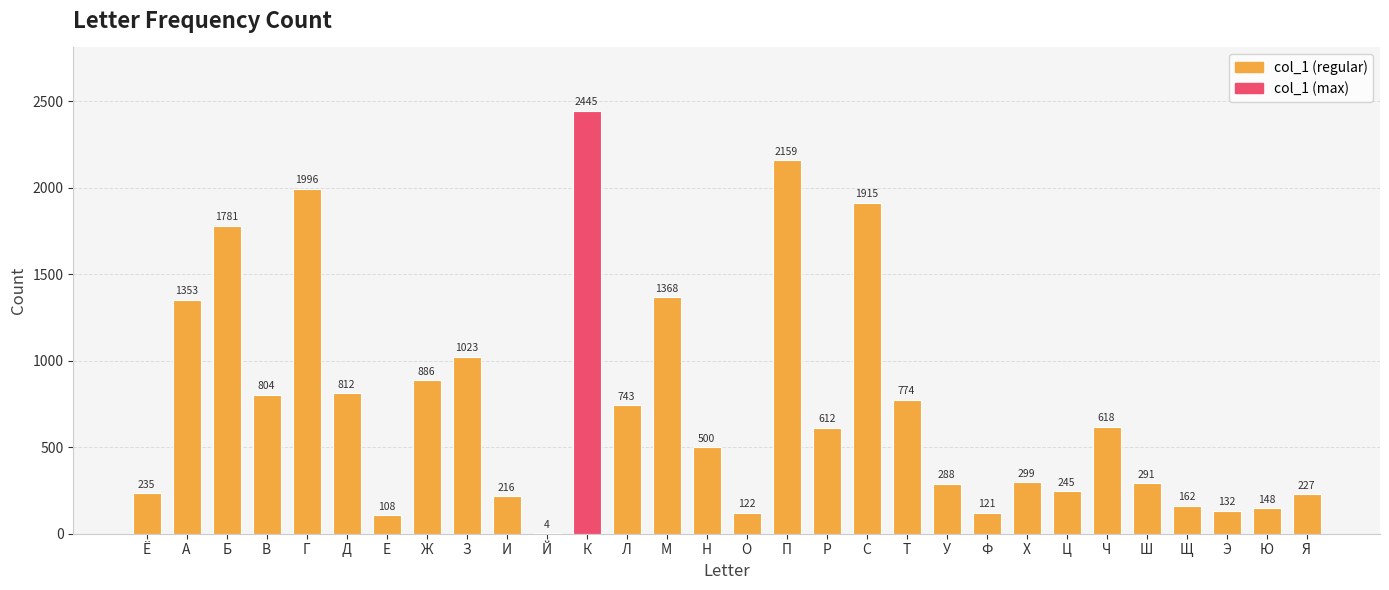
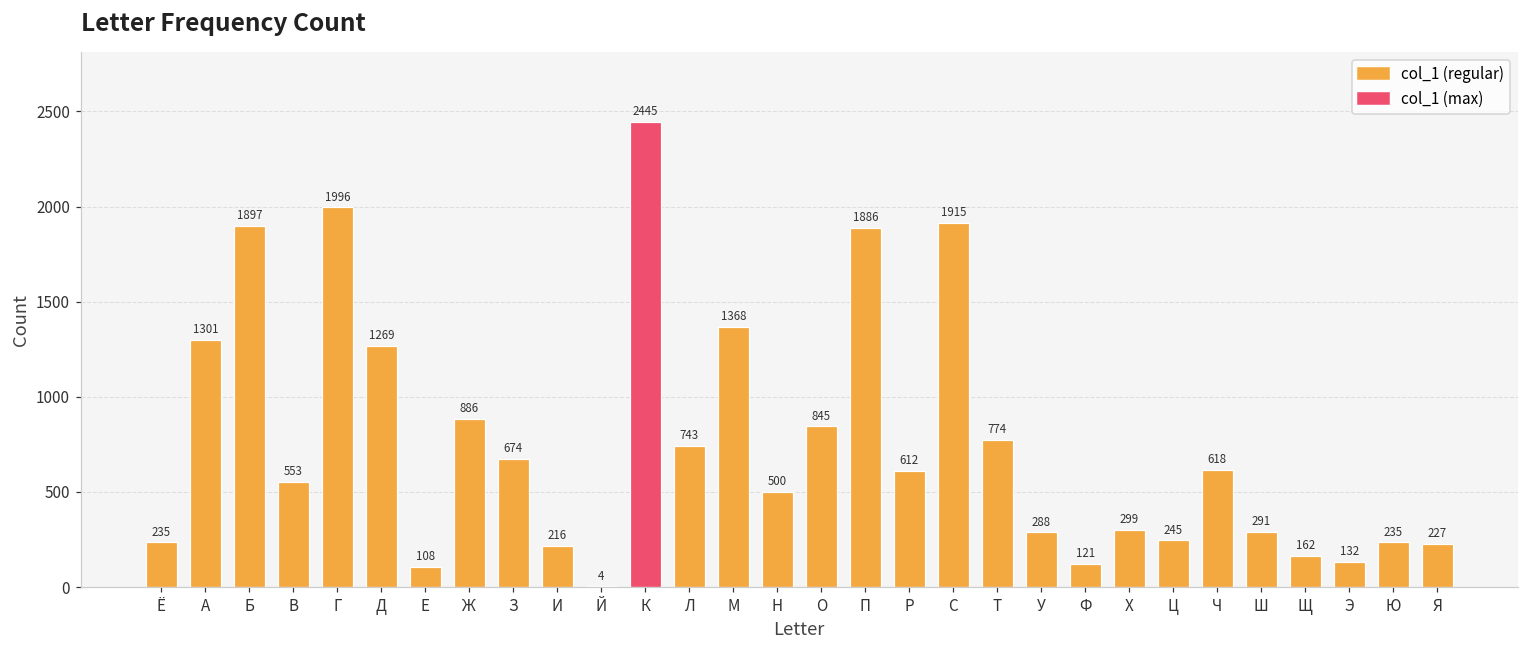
  {
    "Ё": 235,
-   "А": 1353,
-   "Б": 1781,
-   "В": 804,
+   "А": 1301,
+   "Б": 1897,
+   "В": 553,
    "Г": 1996,
-   "Д": 812,
+   "Д": 1269,
    "Е": 108,
    "Ж": 886,
-   "З": 1023,
+   "З": 674,
    "И": 216,
    "Й": 4,
    "К": 2445,
    "Л": 743,
    "М": 1368,
    "Н": 500,
-   "О": 122,
-   "П": 2159,
+   "О": 845,
+   "П": 1886,
    "Р": 612,
    "С": 1915,
    "Т": 774,
    "У": 288,
    "Ф": 121,
    "Х": 299,
    "Ц": 245,
    "Ч": 618,
    "Ш": 291,
    "Щ": 162,
    "Э": 132,
-   "Ю": 148,
+   "Ю": 235,
    "Я": 227
  }
